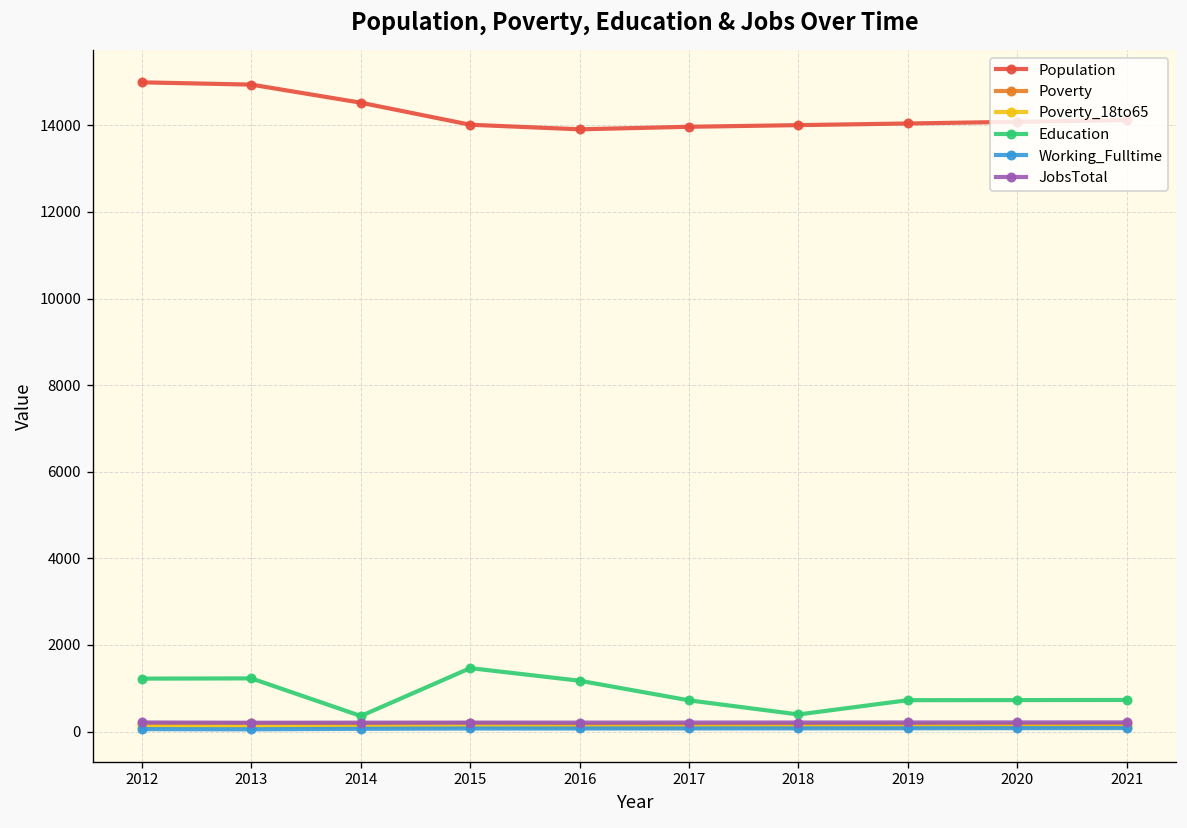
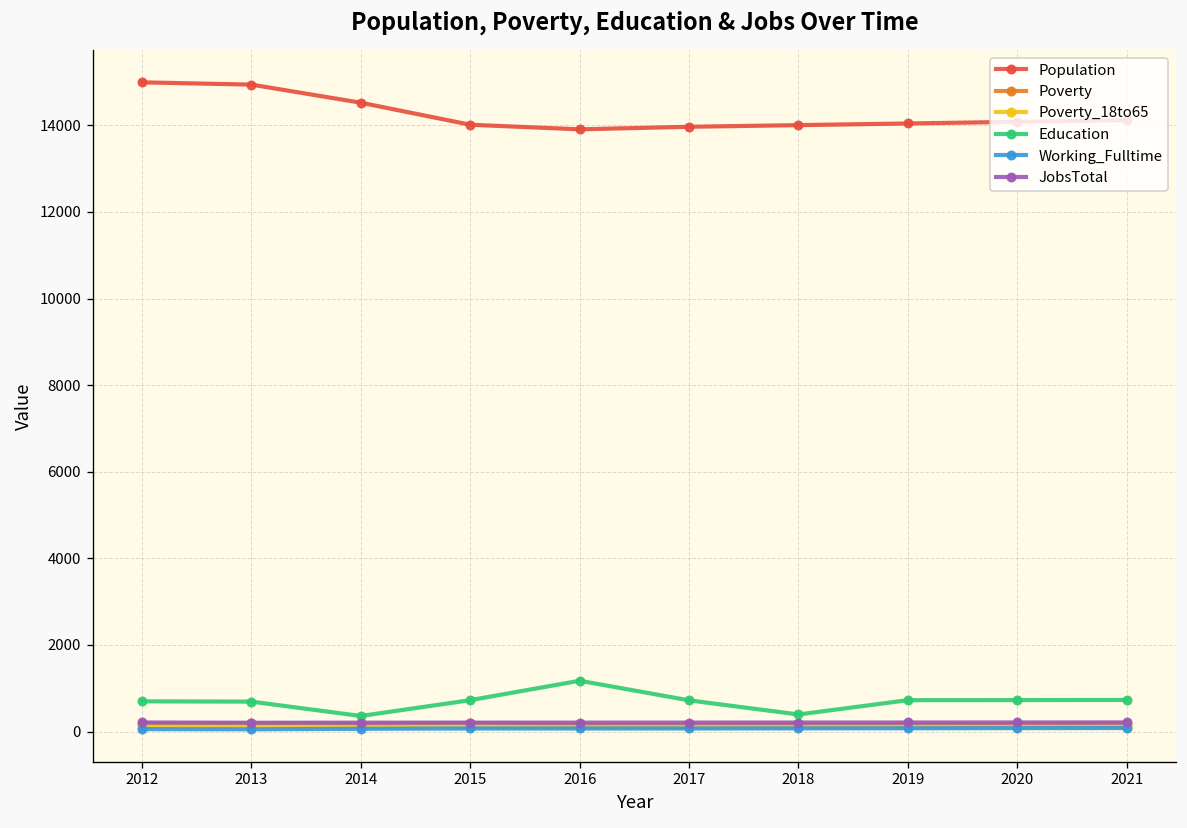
  {
    "Education": {
-     "2012": 1200,
-     "2013": 1200,
+     "2012": 700,
+     "2013": 700,
      "2014": 400,
-     "2015": 1500,
+     "2015": 700,
      "2016": 1200,
      "2017": 700,
      "2018": 400,
      "2019": 700,
      "2020": 700,
      "2021": 700
    },
    "Working_Fulltime": {
      "2013": 100
    }
  }
